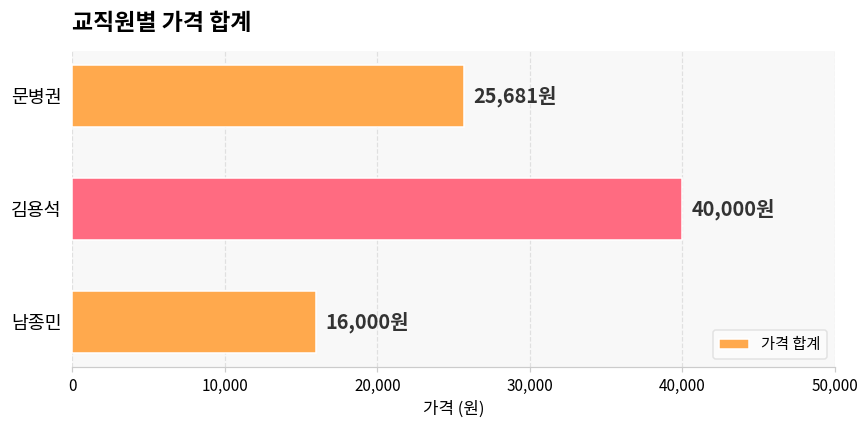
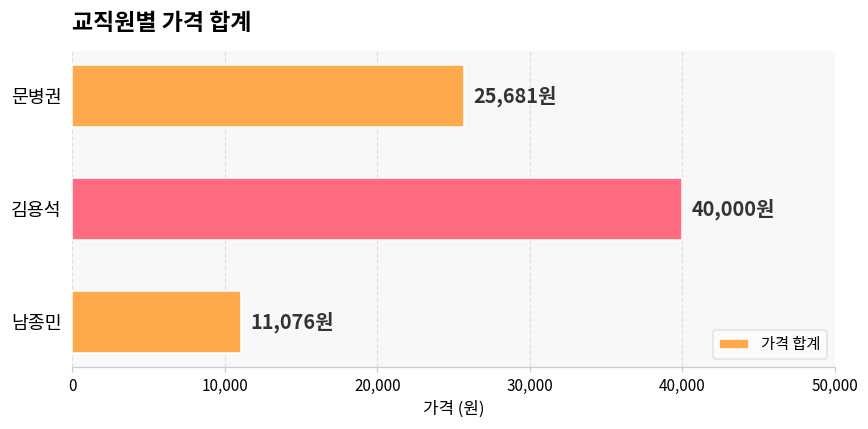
  {
    "문병권": "25,681원",
    "김용석": "40,000원",
-   "남종민": "16,000원"
+   "남종민": "11,076원"
  }
